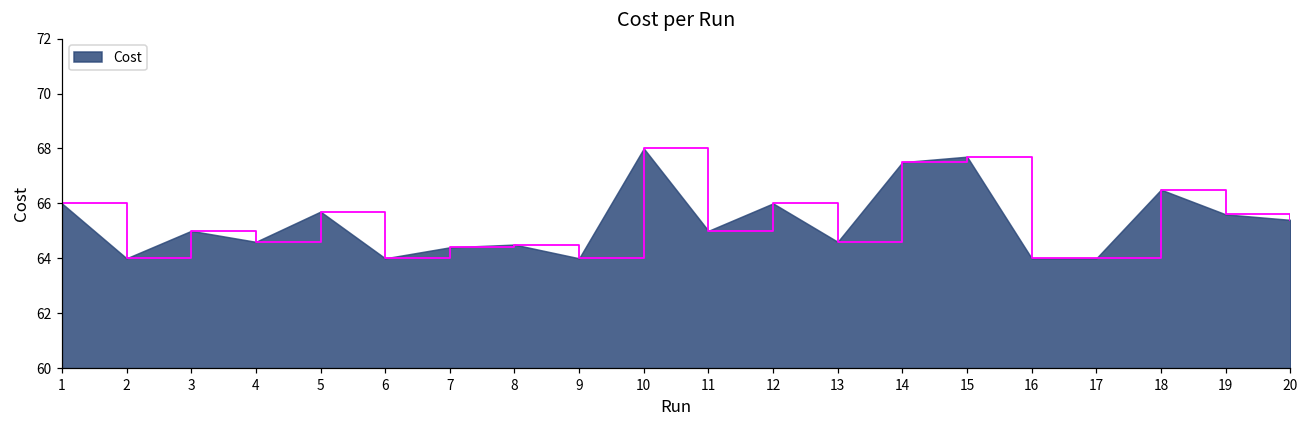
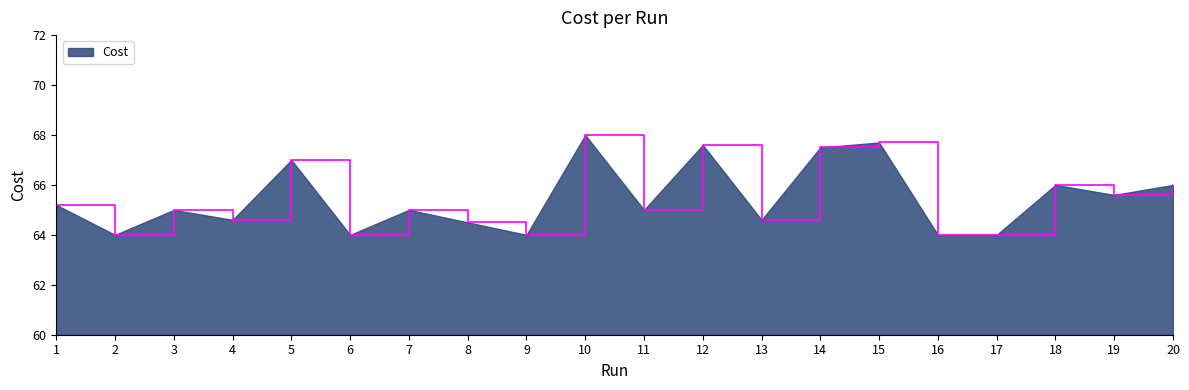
  {
-   "1": 66.0,
+   "1": 65.2,
    "2": 64.0,
    "3": 65.0,
    "4": 64.6,
-   "5": 65.7,
+   "5": 67.0,
    "6": 64.0,
-   "7": 64.4,
+   "7": 65.0,
    "8": 64.5,
    "9": 64.0,
    "10": 68.0,
    "11": 65.0,
-   "12": 66.0,
+   "12": 67.6,
    "13": 64.6,
    "14": 67.5,
    "15": 67.7,
    "16": 64.0,
    "17": 64.0,
-   "18": 66.5,
+   "18": 66.0,
    "19": 65.6,
-   "20": 65.4
+   "20": 66.0
  }
